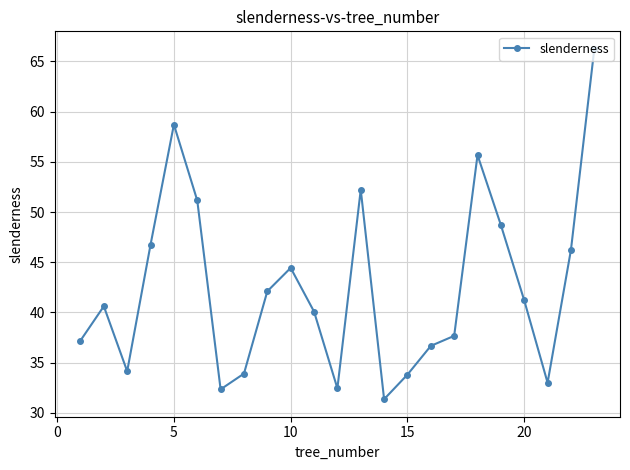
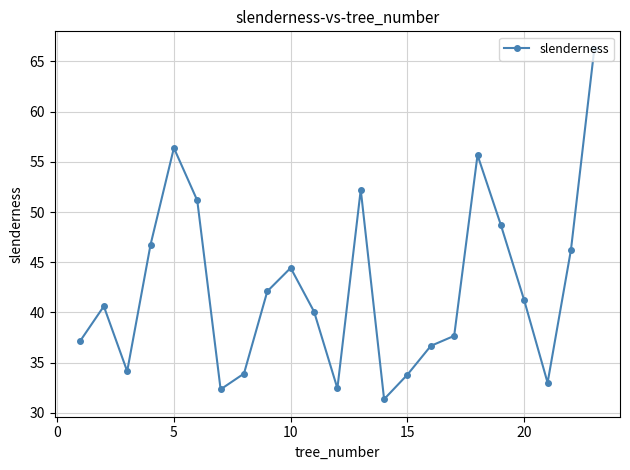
  {
-   "5": 58.7,
+   "5": 56.4,
    "10": 44.4,
    "15": 33.8,
    "20": 41.2
  }
